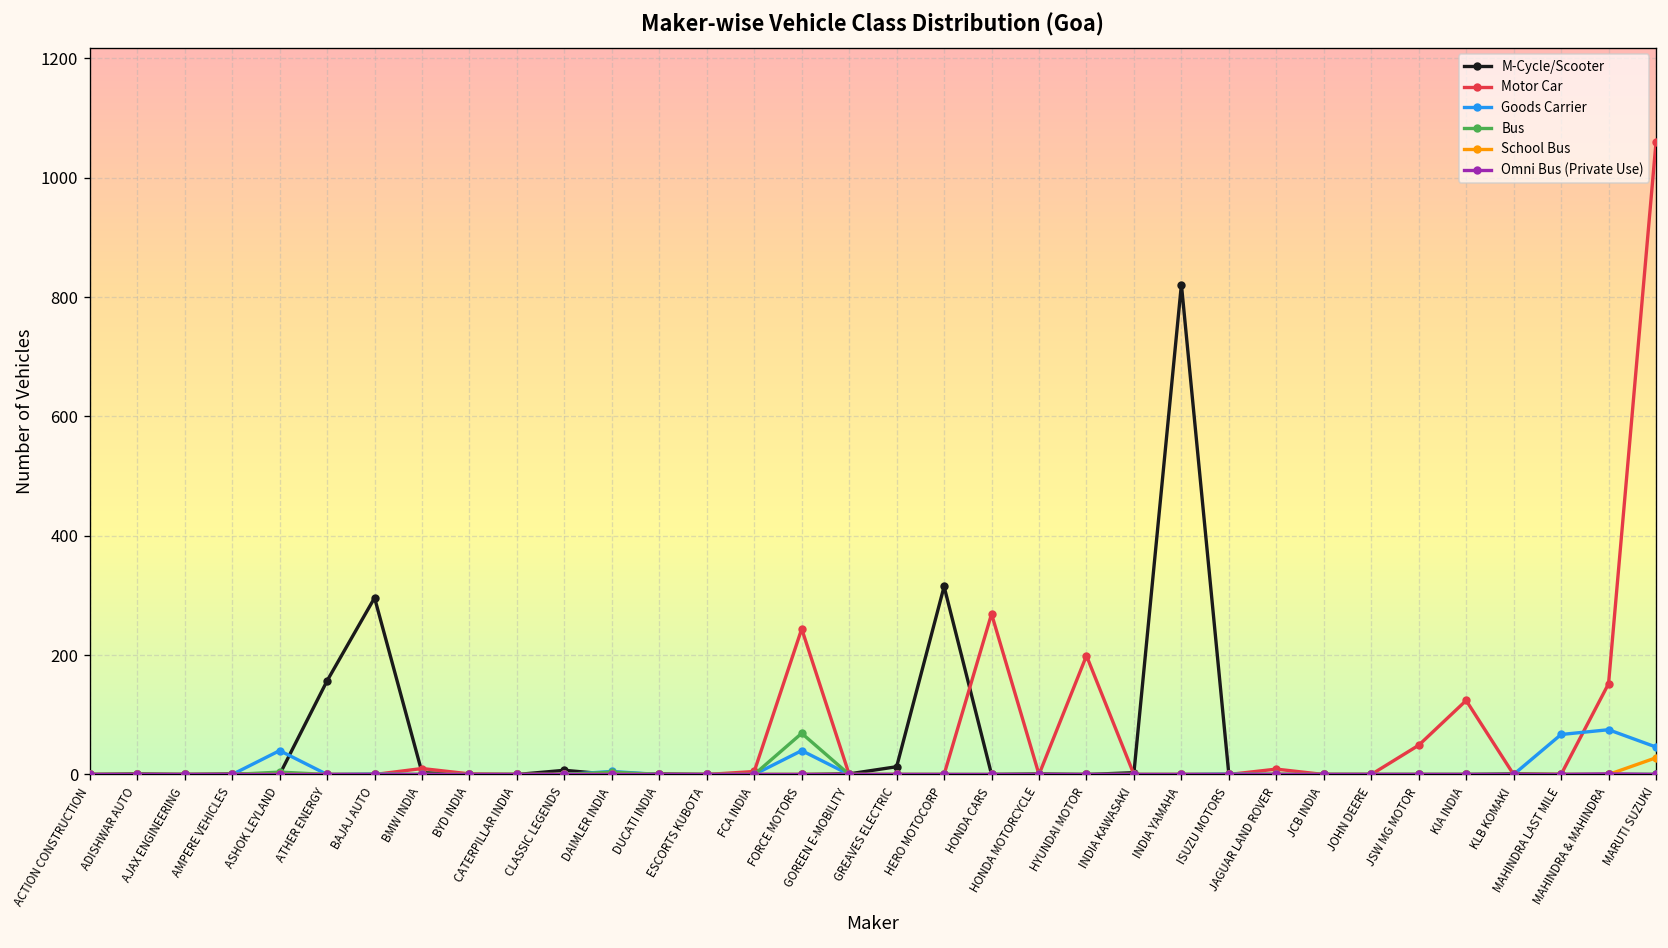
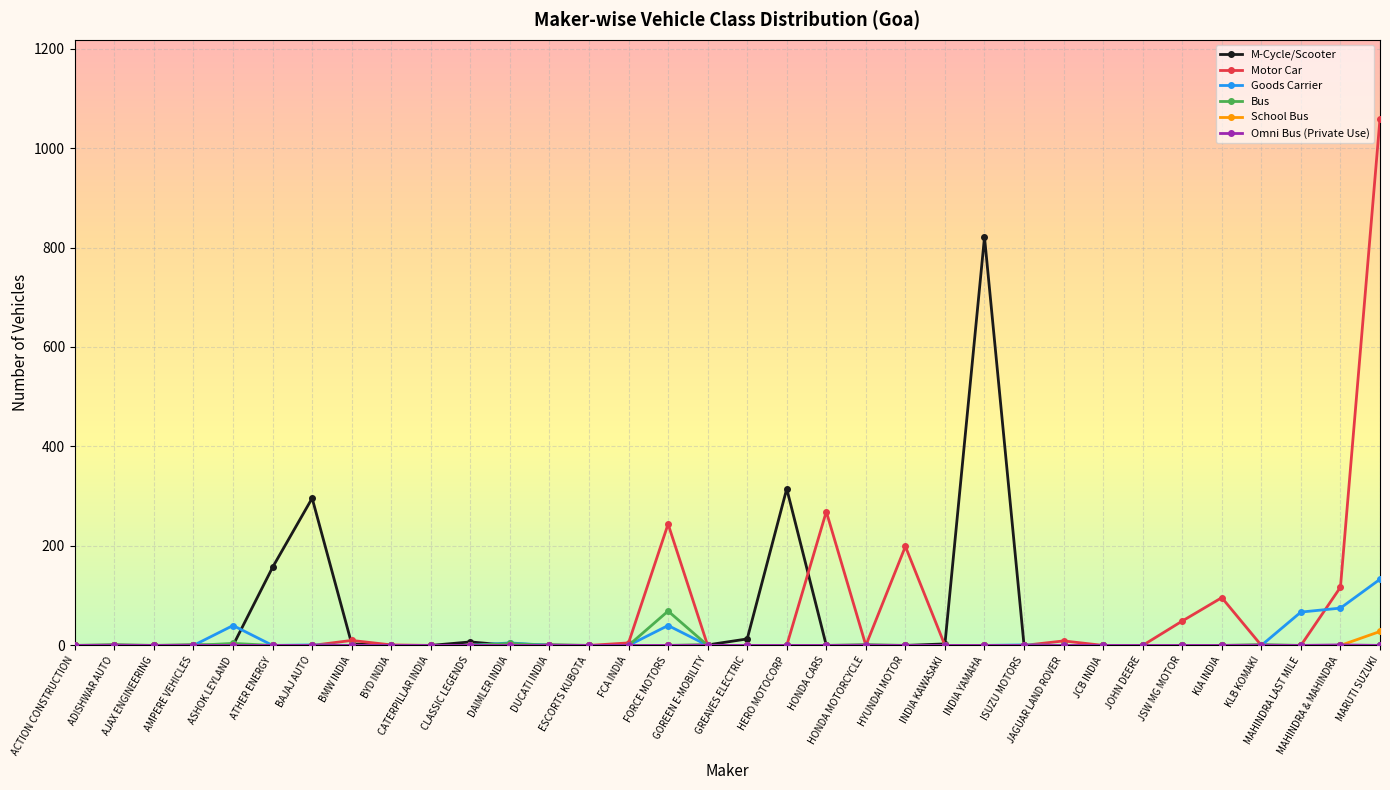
  {
    "M-Cycle/Scooter": {
      "ATHER ENERGY": 160,
      "BAJAJ AUTO": 300,
      "CLASSIC LEGENDS": 10,
      "GREAVES ELECTRIC": 10,
      "HERO MOTOCORP": 320,
      "INDIA YAMAHA": 820
    },
    "Motor Car": {
      "BMW INDIA": 10,
      "FORCE MOTORS": 240,
      "HONDA CARS": 270,
      "HYUNDAI MOTOR": 200,
      "JAGUAR LAND ROVER": 10,
      "JSW MG MOTOR": 50,
-     "KIA INDIA": 120,
-     "MAHINDRA & MAHINDRA": 150,
+     "KIA INDIA": 100,
+     "MAHINDRA & MAHINDRA": 120,
      "MARUTI SUZUKI": 1060
    },
    "Goods Carrier": {
      "ASHOK LEYLAND": 40,
      "FORCE MOTORS": 40,
      "MAHINDRA LAST MILE": 70,
      "MAHINDRA & MAHINDRA": 80,
-     "MARUTI SUZUKI": 50
+     "MARUTI SUZUKI": 130
    },
    "Bus": {
      "FORCE MOTORS": 70
    },
    "School Bus": {
      "MARUTI SUZUKI": 30
    }
  }
